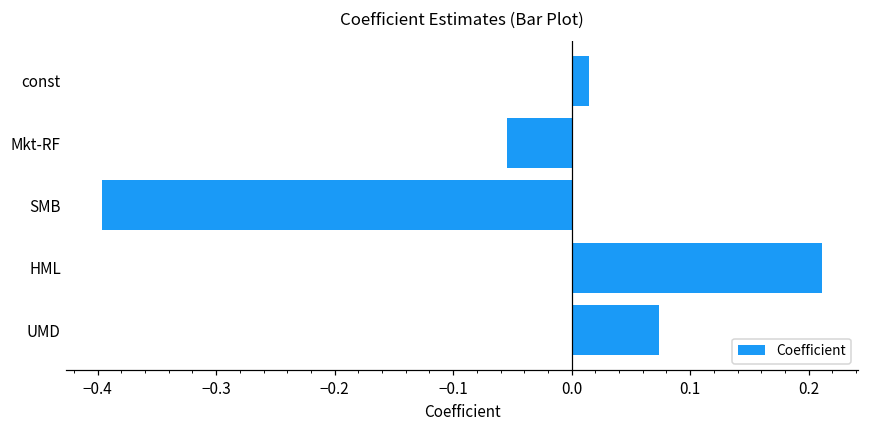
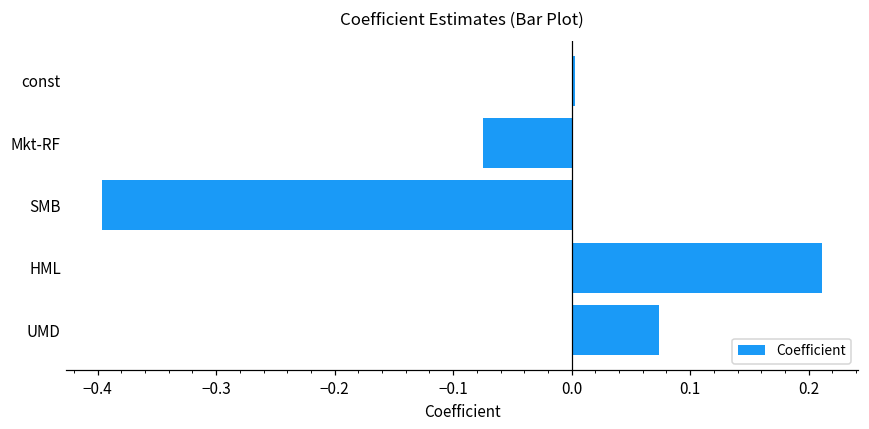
  {
-   "const": 0.015,
-   "Mkt-RF": -0.055,
+   "const": 0.003,
+   "Mkt-RF": -0.075,
    "SMB": -0.396,
    "HML": 0.211,
    "UMD": 0.074
  }
